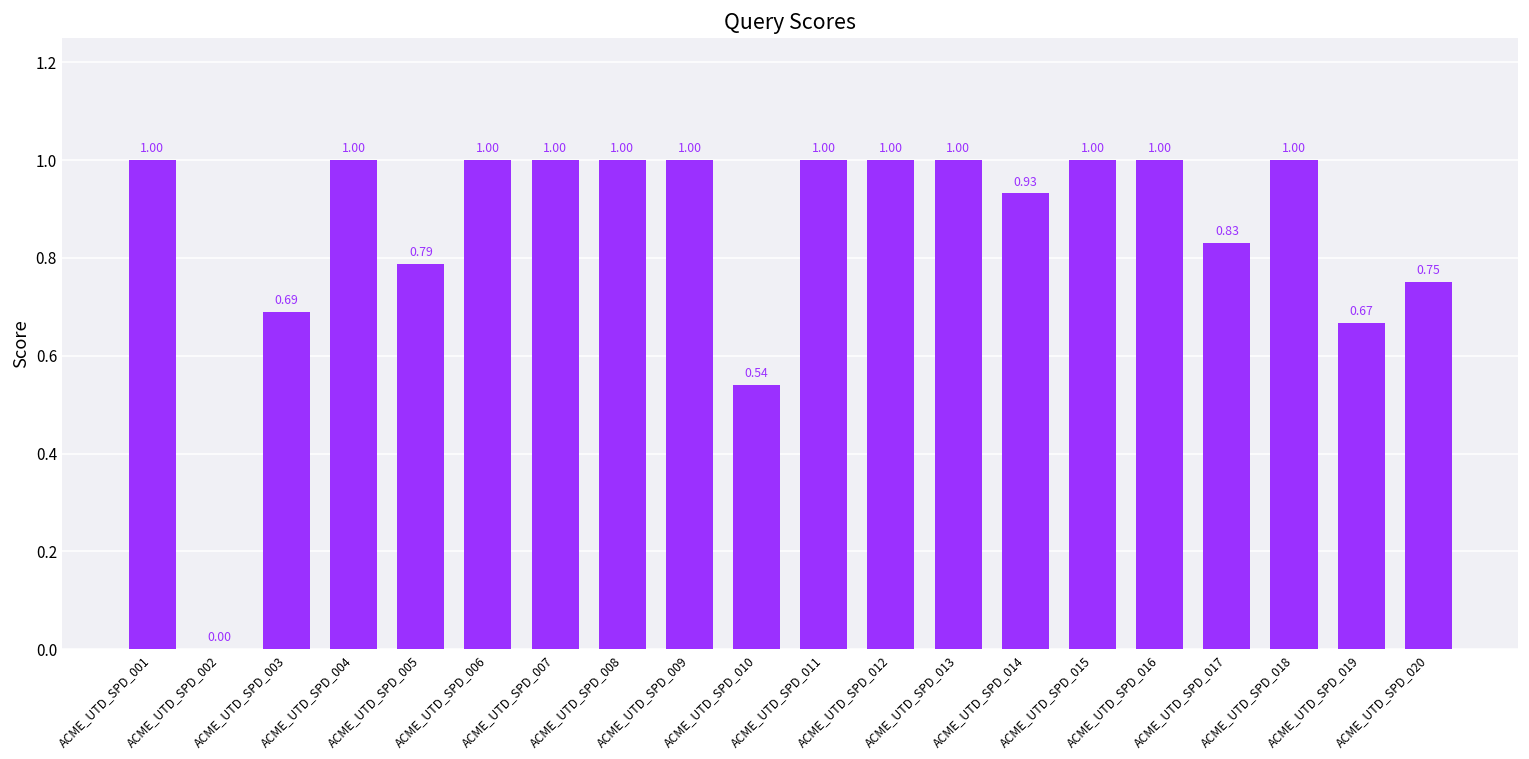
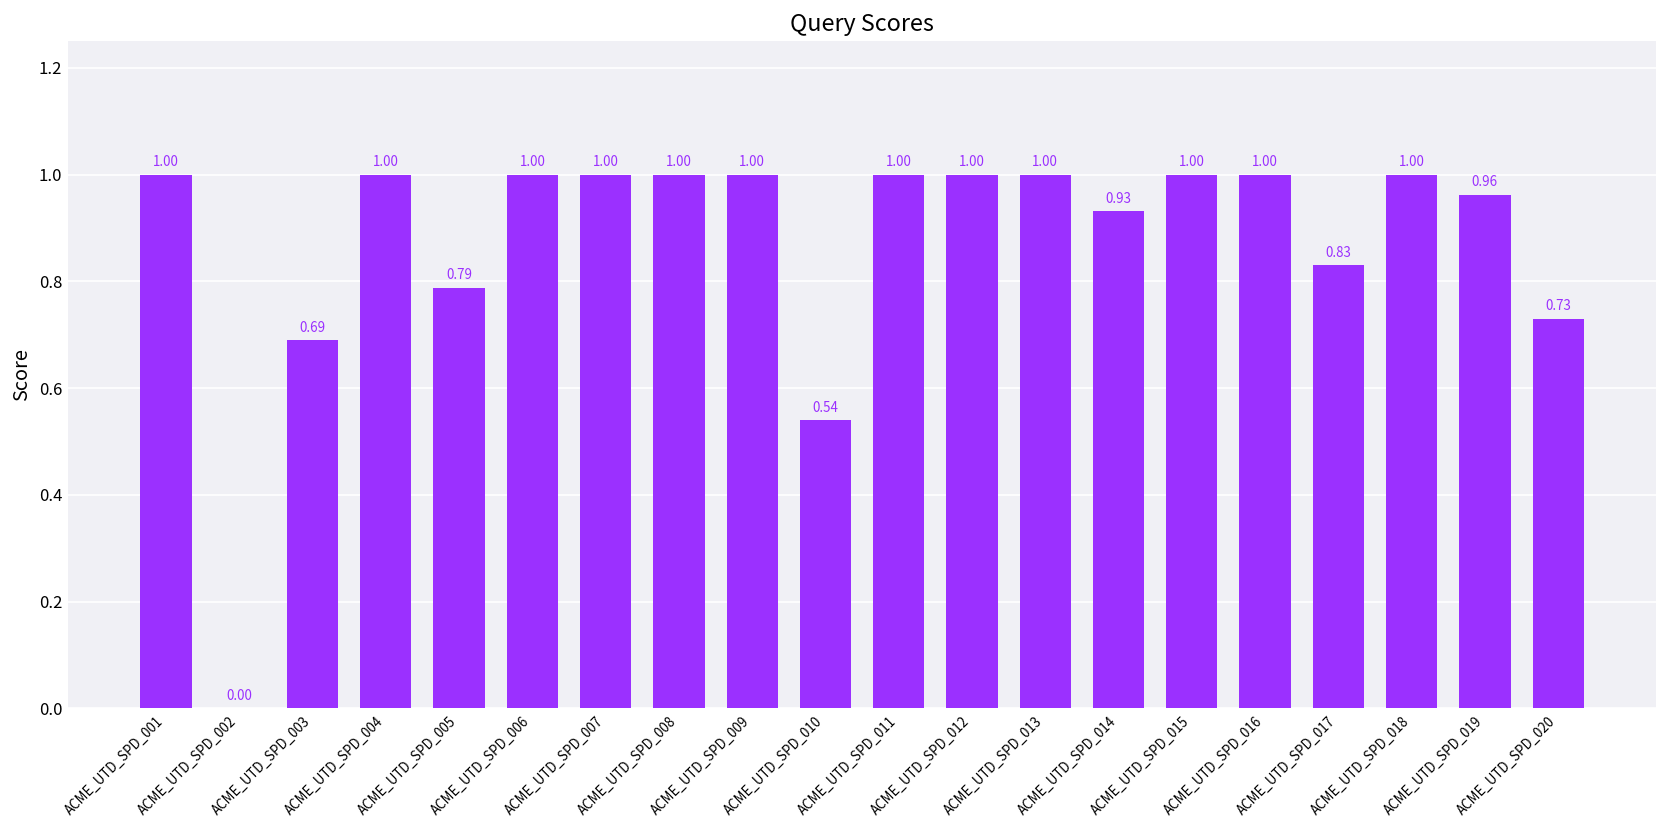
  {
    "ACME_UTD_SPD_001": 1.00,
    "ACME_UTD_SPD_002": 0.00,
    "ACME_UTD_SPD_003": 0.69,
    "ACME_UTD_SPD_004": 1.00,
    "ACME_UTD_SPD_005": 0.79,
    "ACME_UTD_SPD_006": 1.00,
    "ACME_UTD_SPD_007": 1.00,
    "ACME_UTD_SPD_008": 1.00,
    "ACME_UTD_SPD_009": 1.00,
    "ACME_UTD_SPD_010": 0.54,
    "ACME_UTD_SPD_011": 1.00,
    "ACME_UTD_SPD_012": 1.00,
    "ACME_UTD_SPD_013": 1.00,
    "ACME_UTD_SPD_014": 0.93,
    "ACME_UTD_SPD_015": 1.00,
    "ACME_UTD_SPD_016": 1.00,
    "ACME_UTD_SPD_017": 0.83,
    "ACME_UTD_SPD_018": 1.00,
-   "ACME_UTD_SPD_019": 0.67,
-   "ACME_UTD_SPD_020": 0.75
+   "ACME_UTD_SPD_019": 0.96,
+   "ACME_UTD_SPD_020": 0.73
  }
